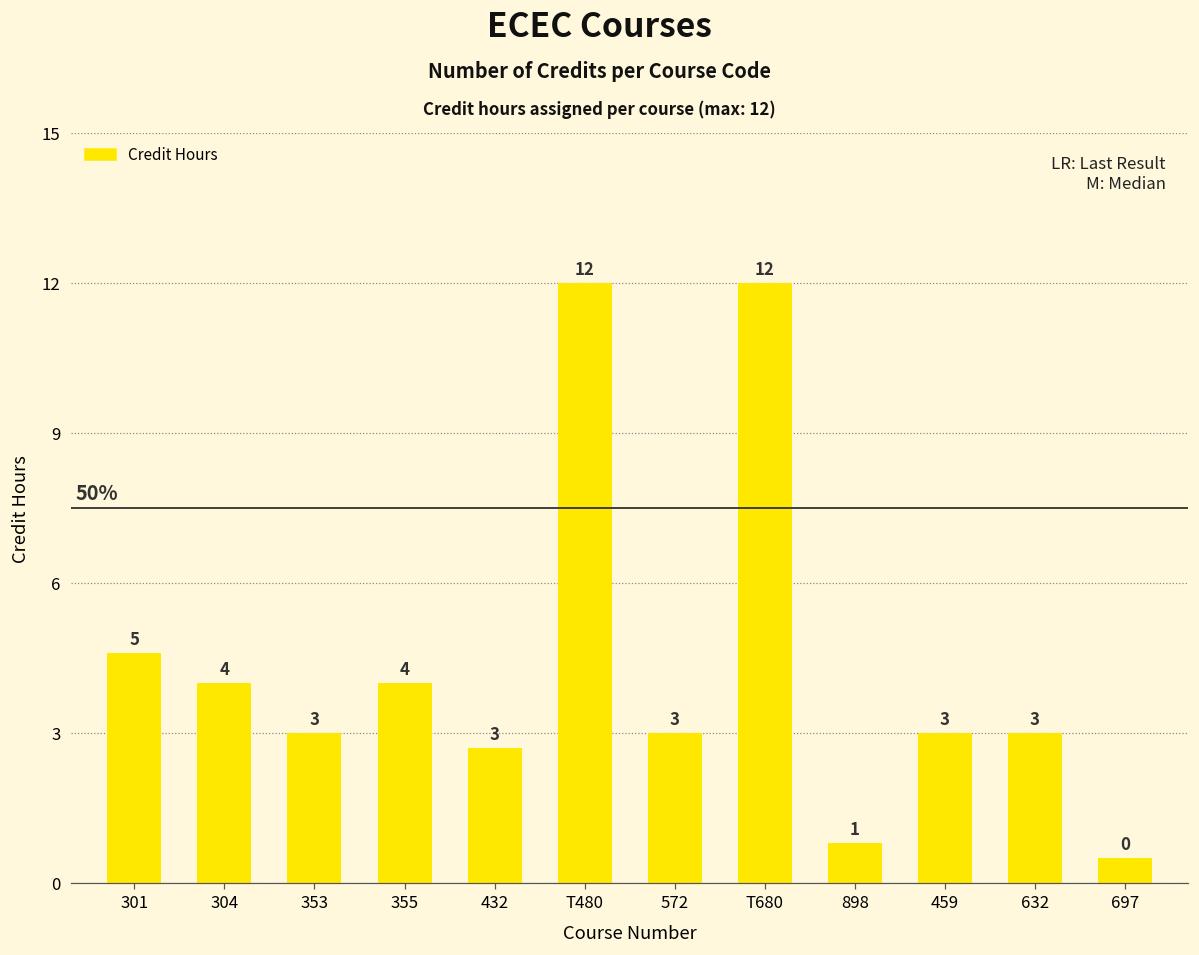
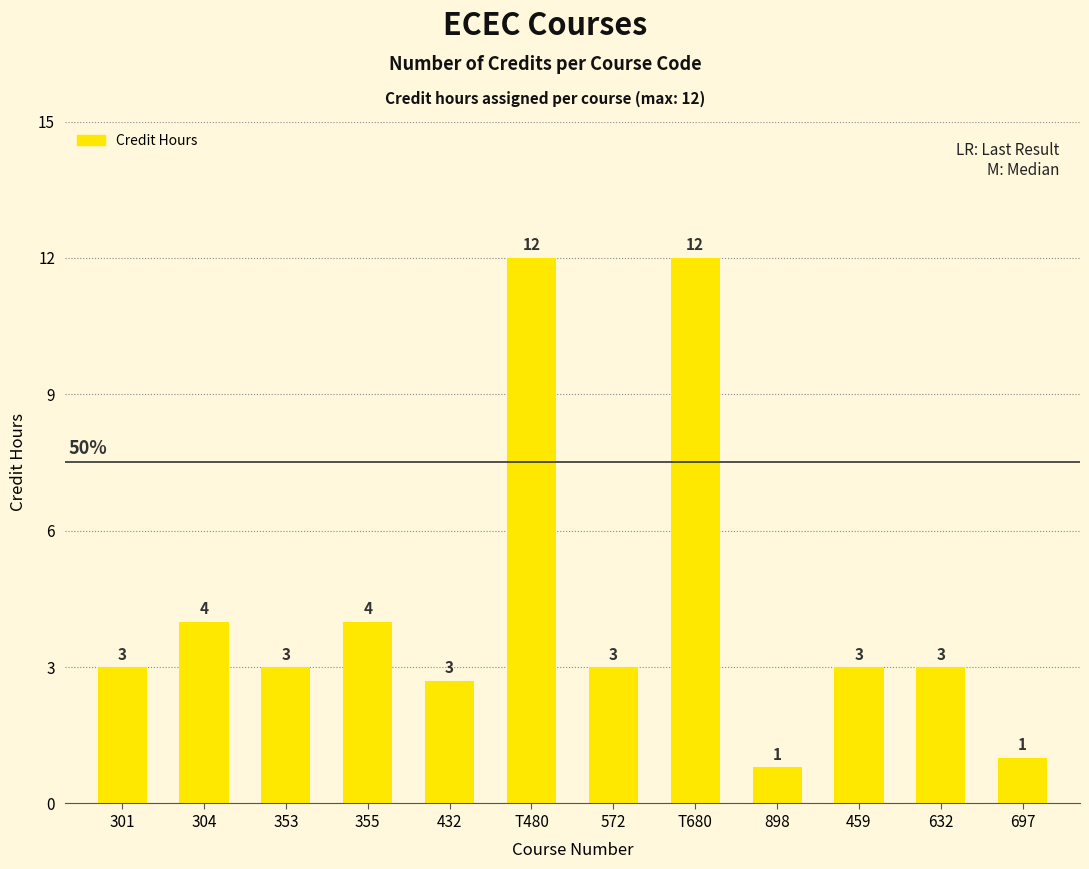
  {
-   "301": 5,
+   "301": 3,
    "304": 4,
    "353": 3,
    "355": 4,
    "432": 3,
    "T480": 12,
    "572": 3,
    "T680": 12,
    "898": 1,
    "459": 3,
    "632": 3,
-   "697": 0
+   "697": 1
  }
